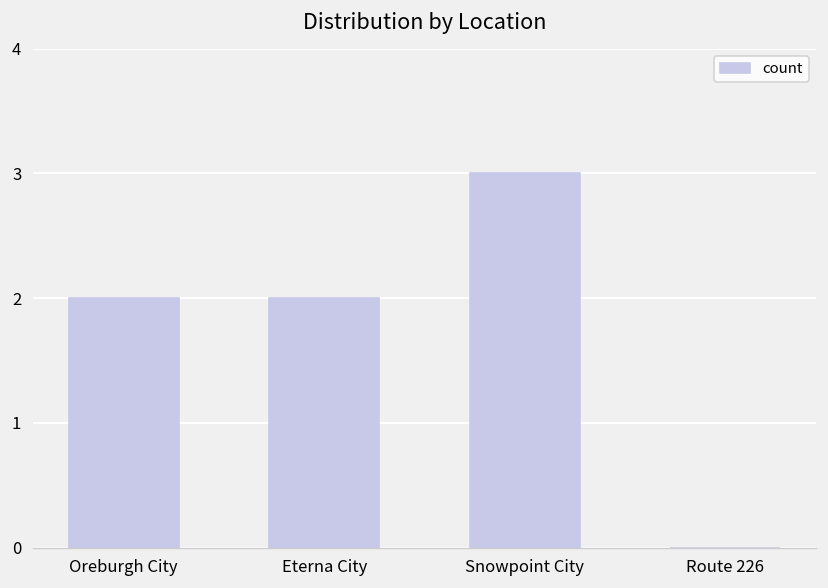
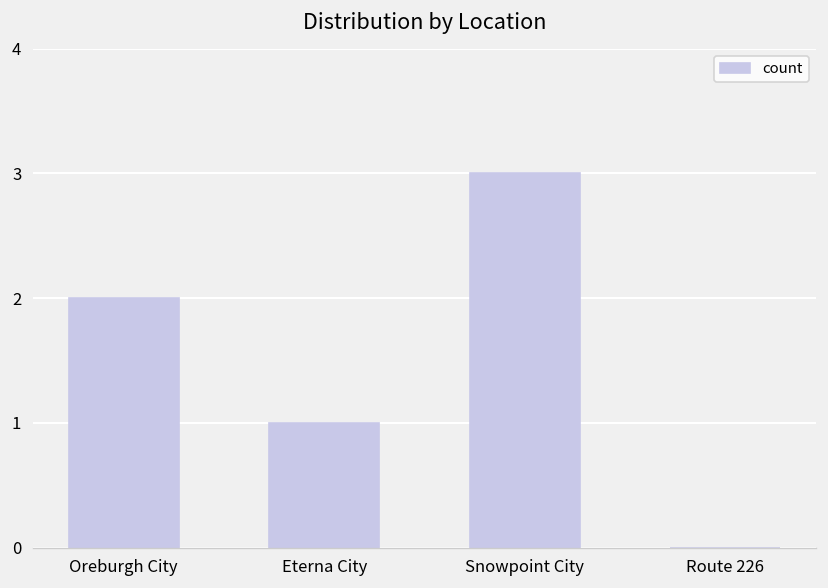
  {
    "Oreburgh City": 2,
-   "Eterna City": 2,
+   "Eterna City": 1,
    "Snowpoint City": 3,
    "Route 226": 0
  }
